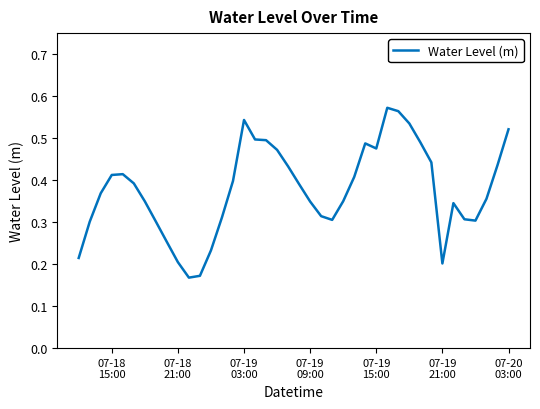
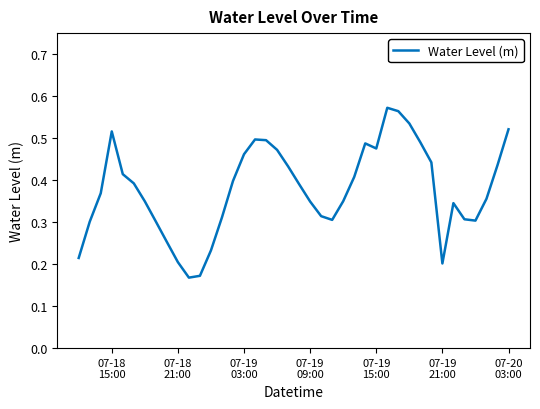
  {
-   "07-18 15:00": 0.41,
+   "07-18 15:00": 0.52,
    "07-18 21:00": 0.20,
-   "07-19 03:00": 0.54,
+   "07-19 03:00": 0.46,
    "07-19 09:00": 0.35,
    "07-19 15:00": 0.48,
    "07-19 21:00": 0.20,
    "07-20 03:00": 0.52
  }
